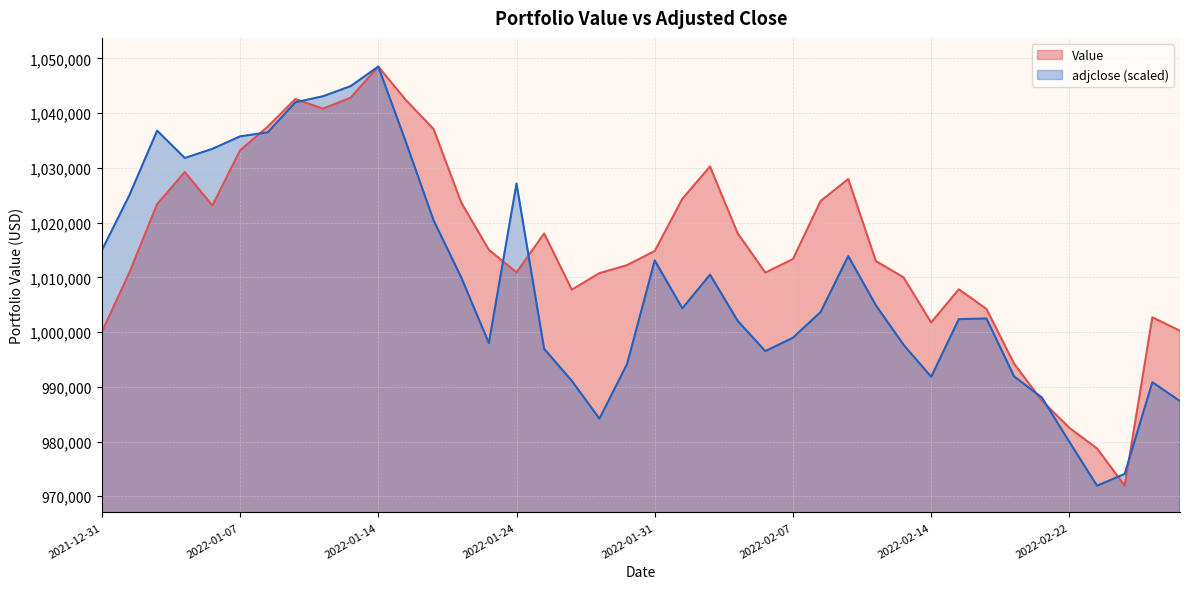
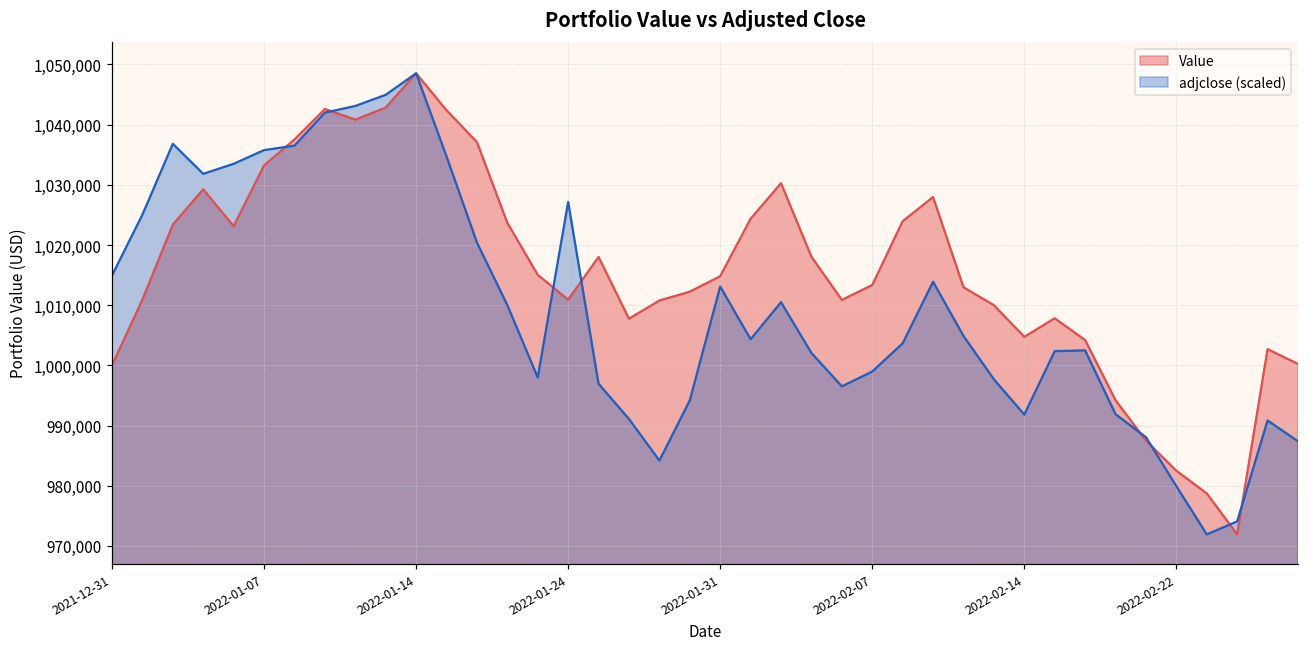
  {
    "Value": {
      "2021-12-31": "1,000,000",
      "2022-01-07": "1,033,000",
      "2022-01-24": "1,011,000",
      "2022-01-31": "1,015,000",
      "2022-02-07": "1,013,000",
-     "2022-02-14": "1,002,000",
+     "2022-02-14": "1,005,000",
      "2022-02-22": "982,000"
    },
    "adjclose (scaled)": {
      "2021-12-31": "1,015,000",
      "2022-01-07": "1,036,000",
      "2022-01-24": "1,027,000",
      "2022-01-31": "1,013,000",
      "2022-02-07": "999,000",
      "2022-02-14": "992,000",
      "2022-02-22": "980,000"
    }
  }
